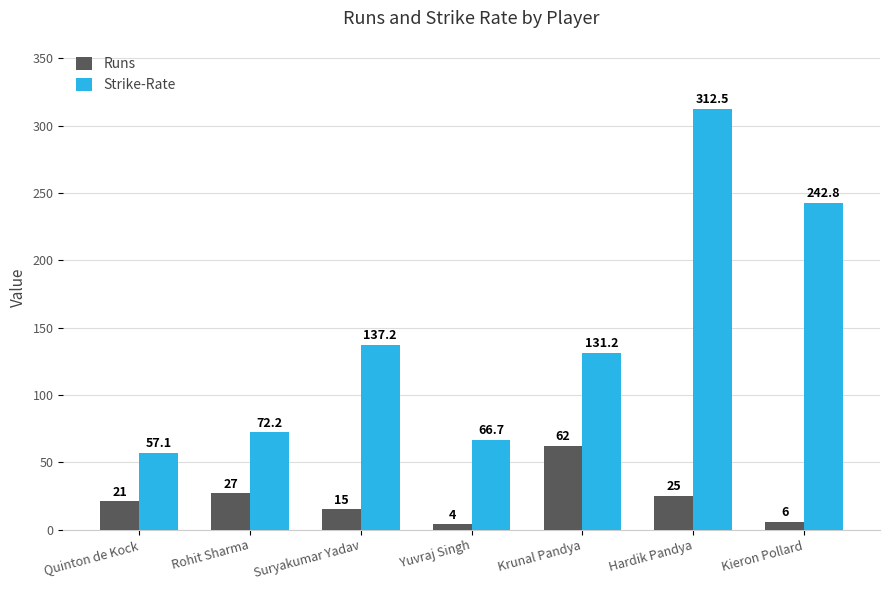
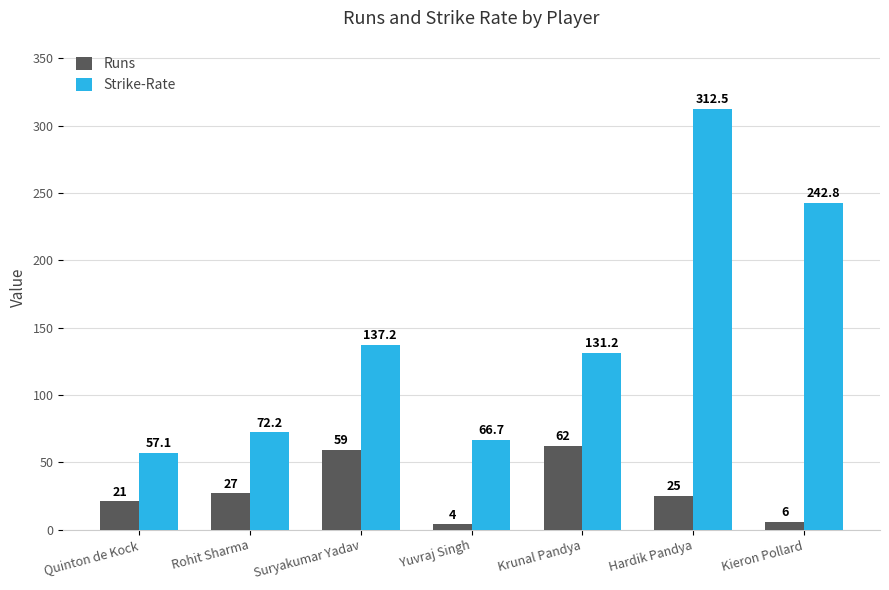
  {
    "Runs": {
      "Quinton de Kock": 21,
      "Rohit Sharma": 27,
-     "Suryakumar Yadav": 15,
+     "Suryakumar Yadav": 59,
      "Yuvraj Singh": 4,
      "Krunal Pandya": 62,
      "Hardik Pandya": 25,
      "Kieron Pollard": 6
    },
    "Strike-Rate": {
      "Quinton de Kock": 57.1,
      "Rohit Sharma": 72.2,
      "Suryakumar Yadav": 137.2,
      "Yuvraj Singh": 66.7,
      "Krunal Pandya": 131.2,
      "Hardik Pandya": 312.5,
      "Kieron Pollard": 242.8
    }
  }
